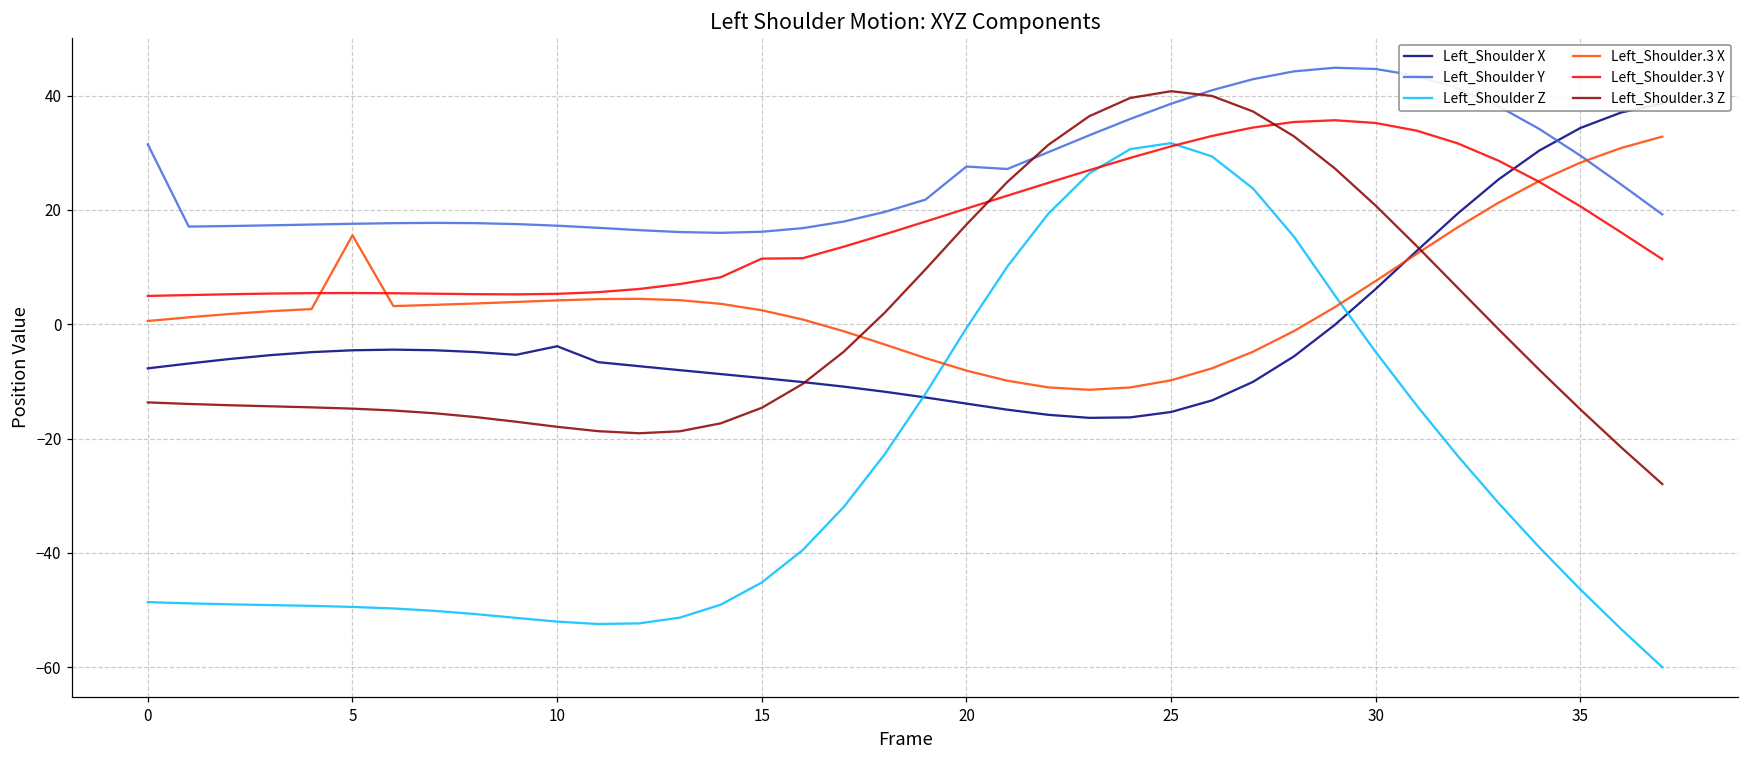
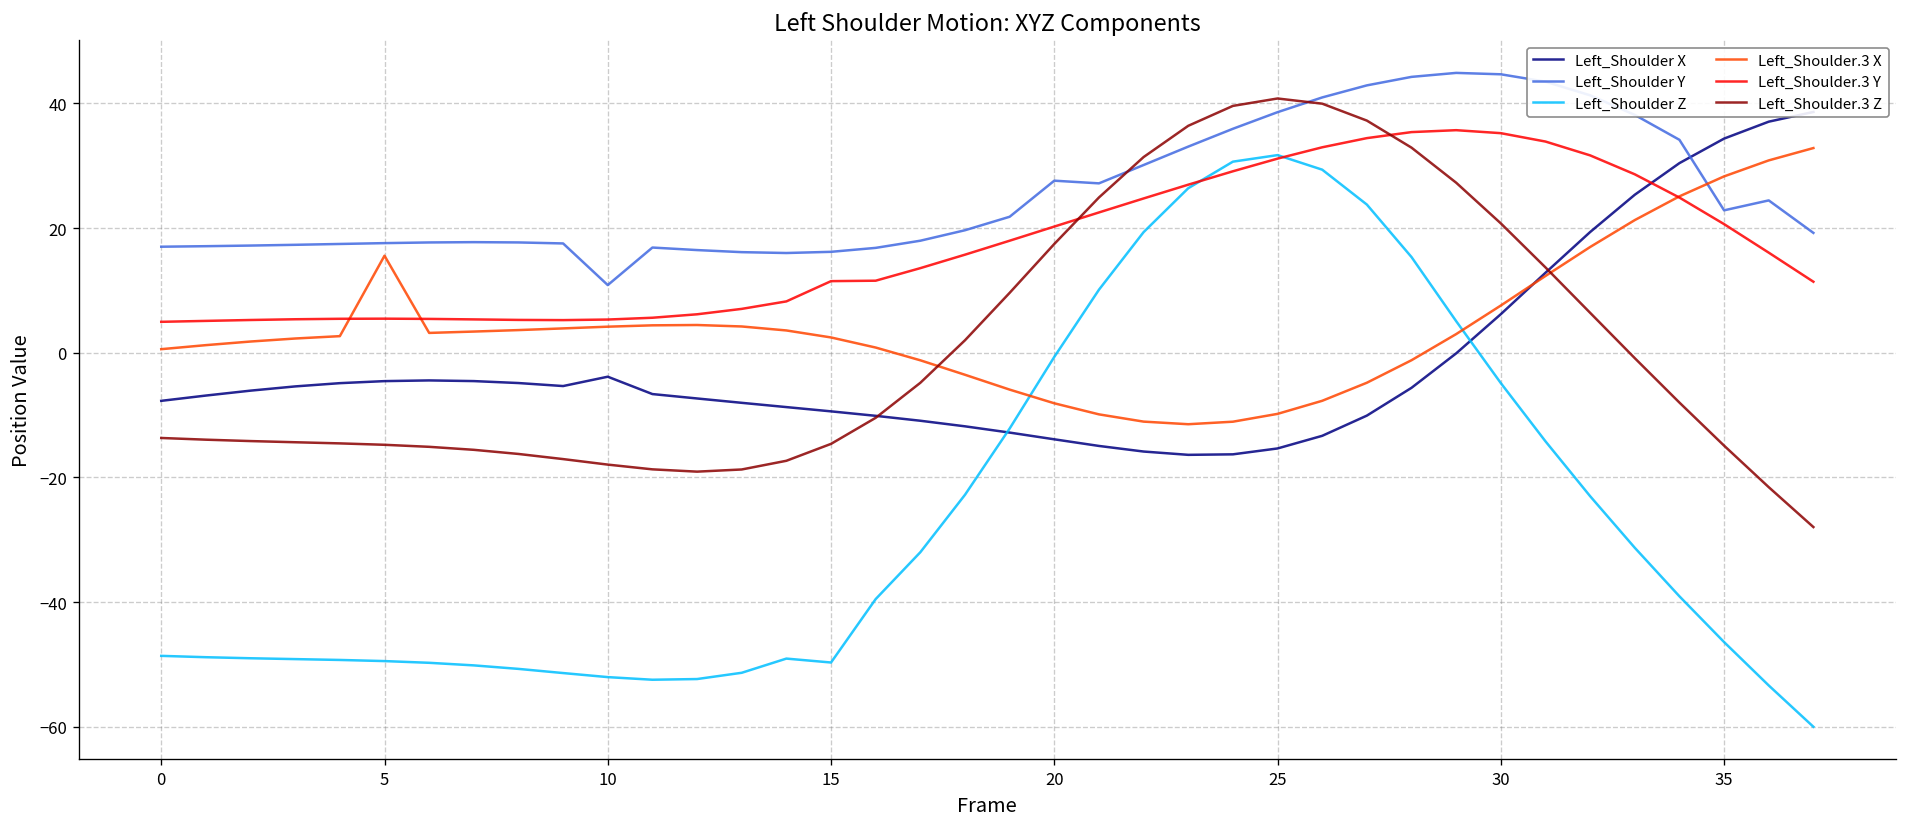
  {
    "Left_Shoulder X": {
      "0": -8,
      "5": -5,
      "10": -4,
      "15": -9,
      "20": -14,
      "25": -15,
      "30": 6,
      "35": 34
    },
    "Left_Shoulder Y": {
-     "0": 31,
+     "0": 17,
      "5": 18,
-     "10": 17,
+     "10": 11,
      "15": 16,
      "20": 28,
      "25": 39,
      "30": 45,
-     "35": 29
+     "35": 23
    },
    "Left_Shoulder Z": {
      "0": -49,
      "5": -49,
      "10": -52,
-     "15": -45,
+     "15": -50,
      "20": -1,
      "25": 32,
      "30": -5,
      "35": -46
    },
    "Left_Shoulder.3 X": {
      "0": 1,
      "5": 16,
      "10": 4,
      "15": 2,
      "20": -8,
      "25": -10,
      "30": 8,
      "35": 28
    },
    "Left_Shoulder.3 Y": {
      "0": 5,
      "5": 5,
      "10": 5,
      "15": 11,
      "20": 20,
      "25": 31,
      "30": 35,
      "35": 21
    },
    "Left_Shoulder.3 Z": {
      "0": -14,
      "5": -15,
      "10": -18,
      "15": -15,
      "20": 17,
      "25": 41,
      "30": 21,
      "35": -15
    }
  }
